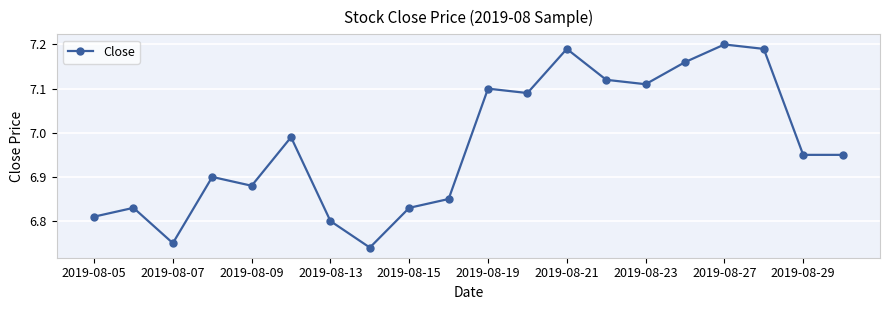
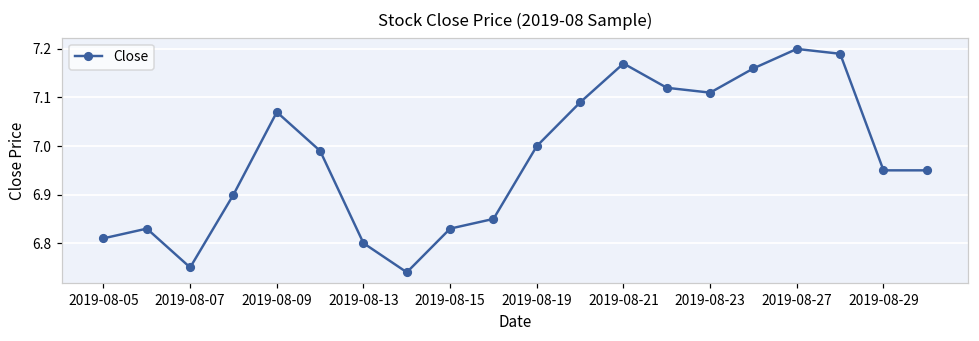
  {
    "2019-08-05": 6.81,
    "2019-08-07": 6.75,
-   "2019-08-09": 6.88,
+   "2019-08-09": 7.07,
    "2019-08-13": 6.80,
    "2019-08-15": 6.83,
-   "2019-08-19": 7.1,
-   "2019-08-21": 7.19,
+   "2019-08-19": 7.0,
+   "2019-08-21": 7.17,
    "2019-08-23": 7.11,
    "2019-08-27": 7.20,
    "2019-08-29": 6.95
  }
